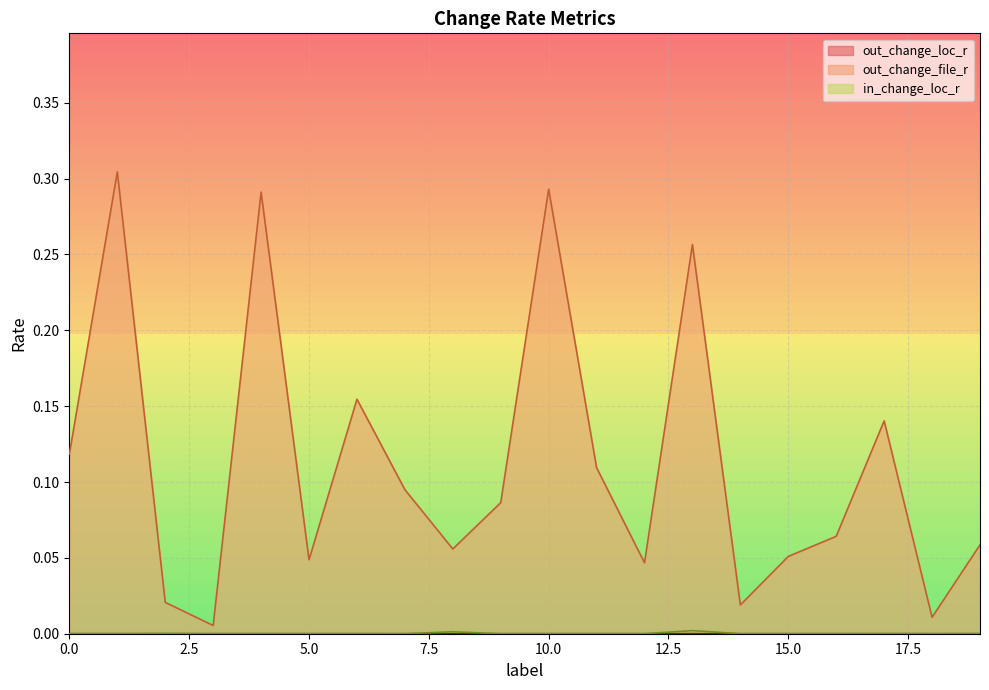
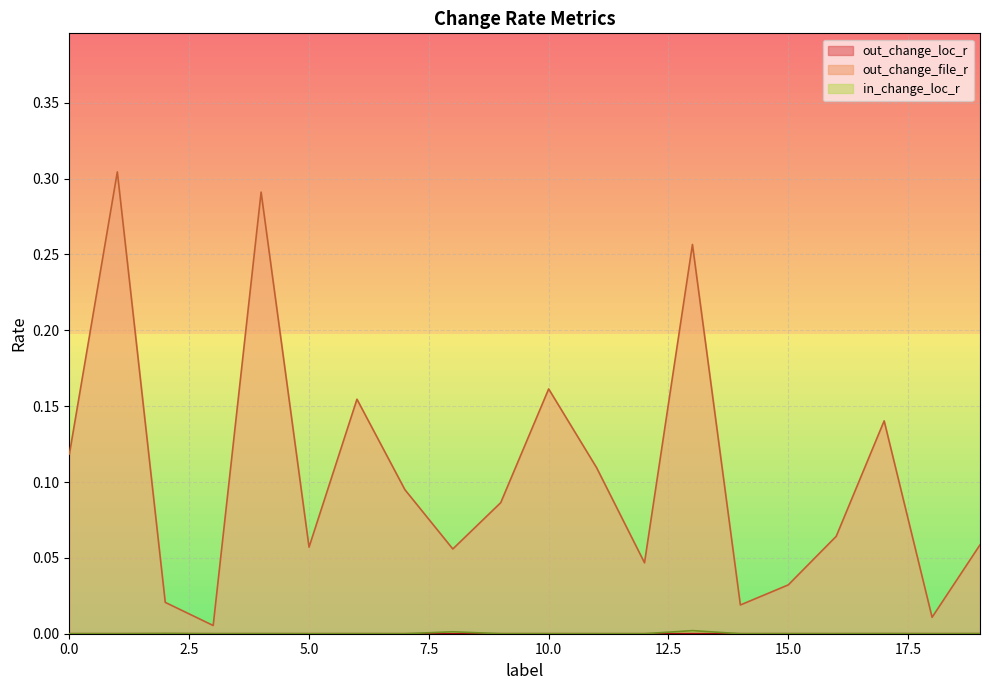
  {
    "out_change_file_r": {
      "0.0": 0.118,
-     "5.0": 0.049,
-     "10.0": 0.293,
-     "15.0": 0.051
+     "5.0": 0.057,
+     "10.0": 0.161,
+     "15.0": 0.032
    }
  }
